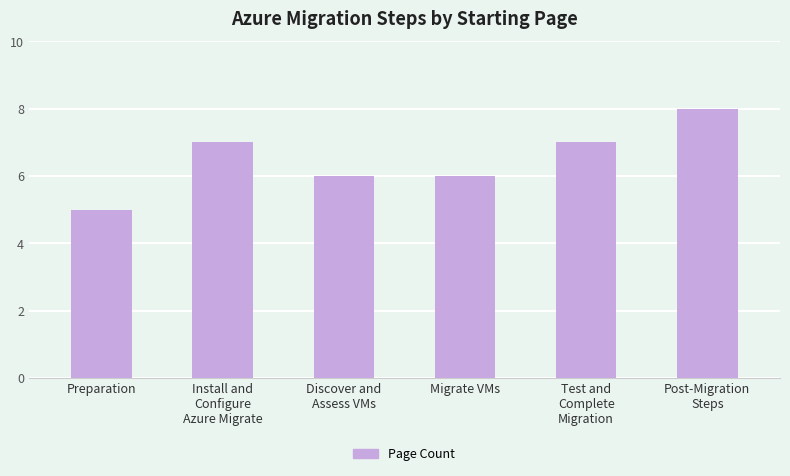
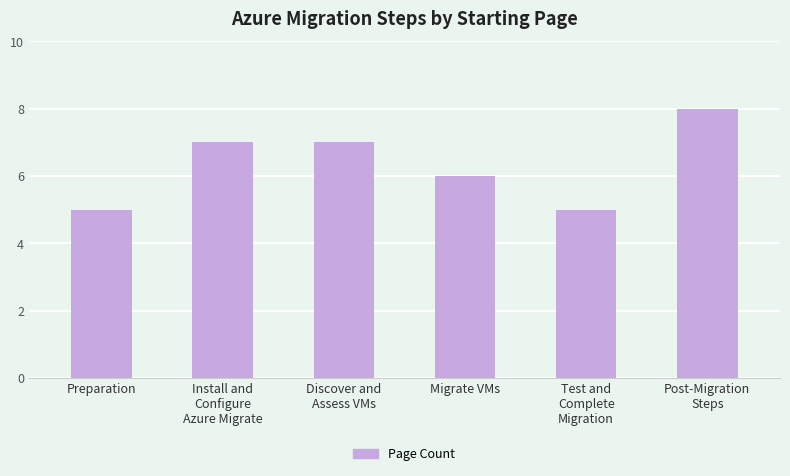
  {
    "Preparation": 5,
    "Install and Configure Azure Migrate": 7,
-   "Discover and Assess VMs": 6,
+   "Discover and Assess VMs": 7,
    "Migrate VMs": 6,
-   "Test and Complete Migration": 7,
+   "Test and Complete Migration": 5,
    "Post-Migration Steps": 8
  }
